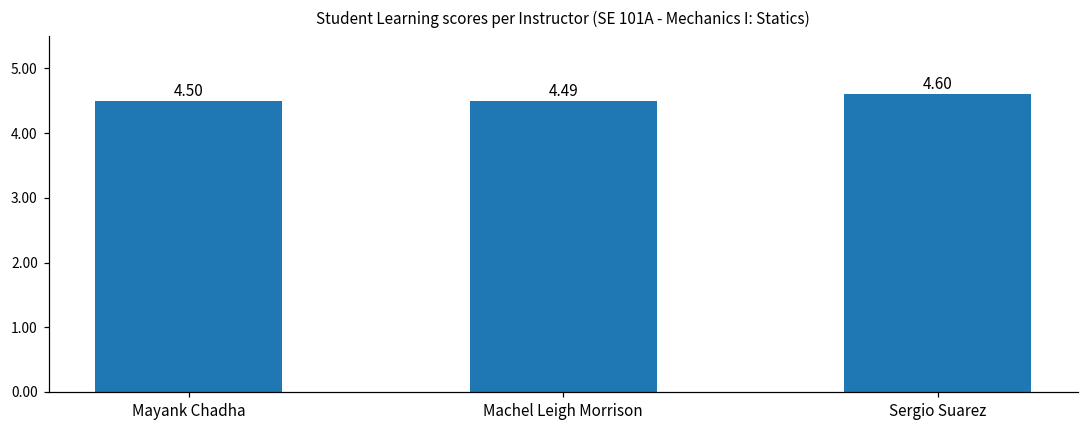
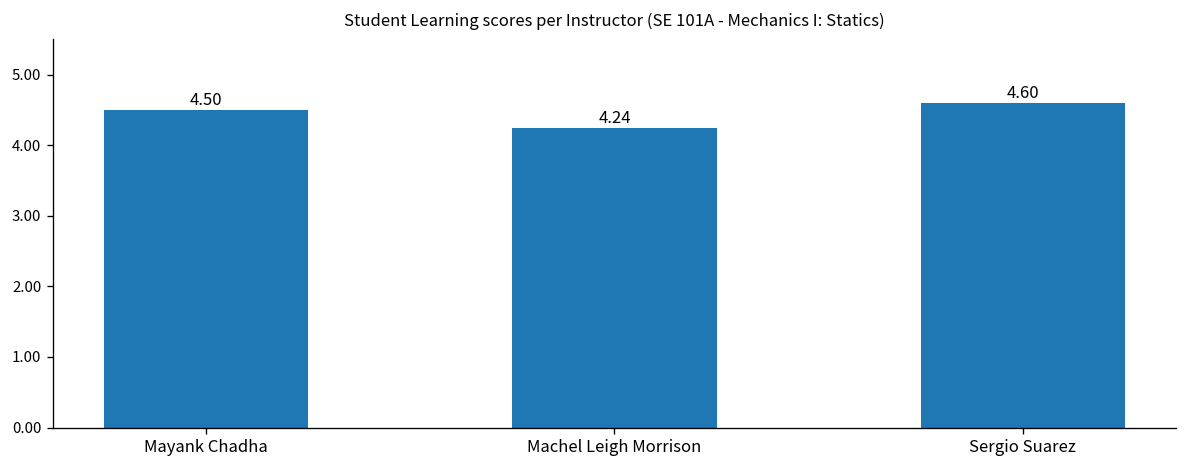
  {
    "Mayank Chadha": 4.50,
-   "Machel Leigh Morrison": 4.49,
+   "Machel Leigh Morrison": 4.24,
    "Sergio Suarez": 4.60
  }
